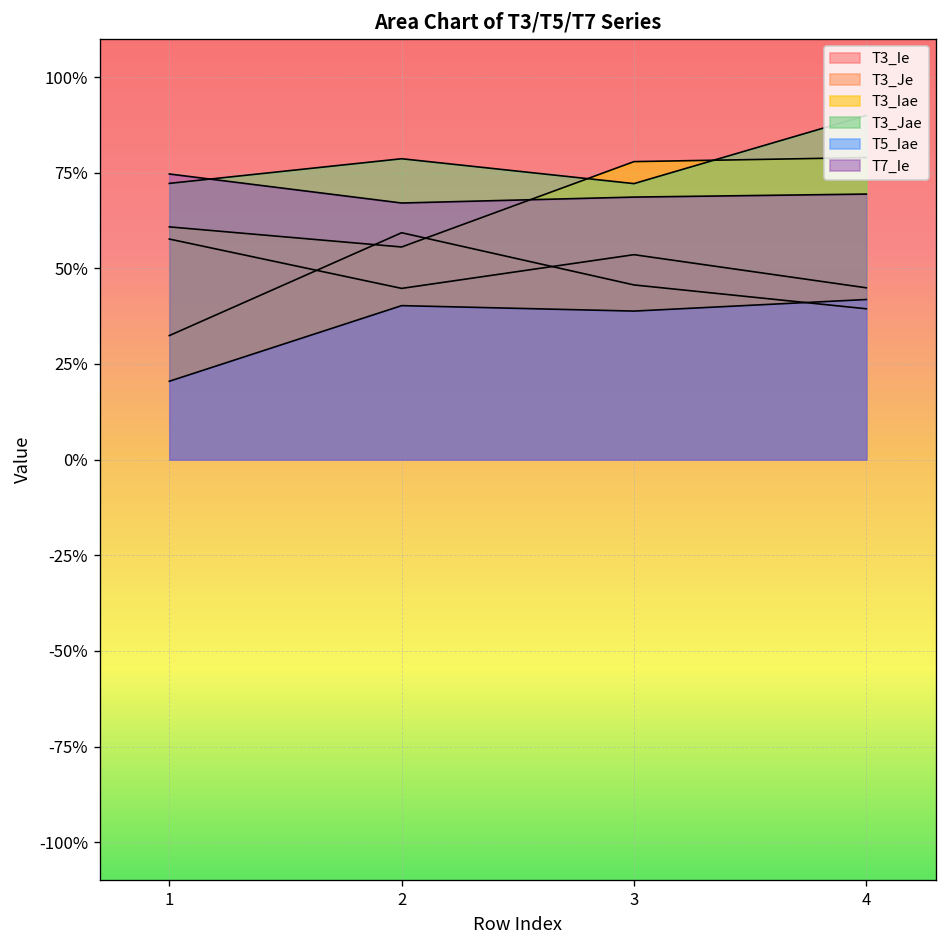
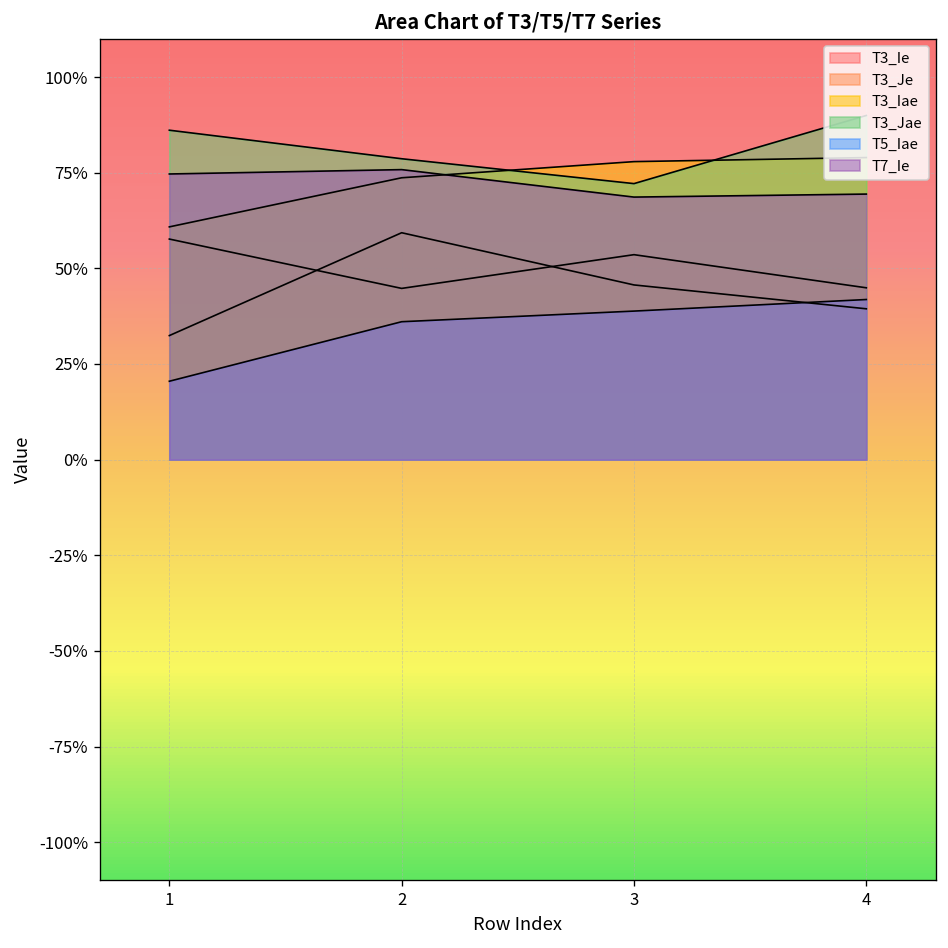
  {
    "T3_Iae": {
      "1": "61%",
-     "2": "56%",
+     "2": "74%",
      "3": "78%"
    },
    "T3_Jae": {
-     "1": "72%",
+     "1": "86%",
      "2": "79%",
      "3": "72%"
    },
    "T5_Iae": {
      "1": "20%",
-     "2": "40%",
+     "2": "36%",
      "3": "39%",
      "4": "42%"
    },
    "T7_Ie": {
      "1": "75%",
-     "2": "67%",
+     "2": "76%",
      "3": "69%",
      "4": "69%"
    }
  }
